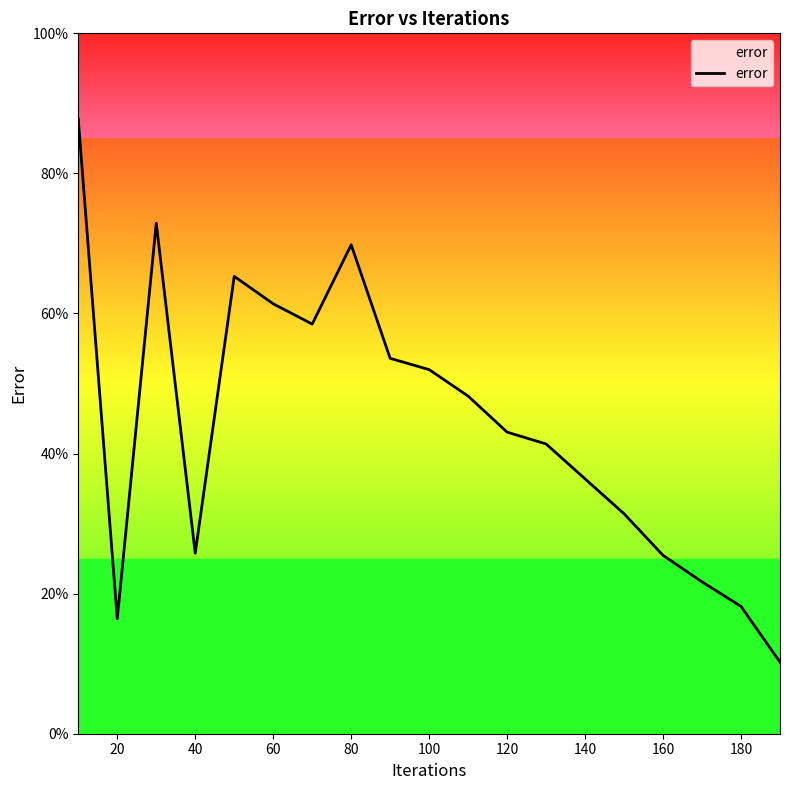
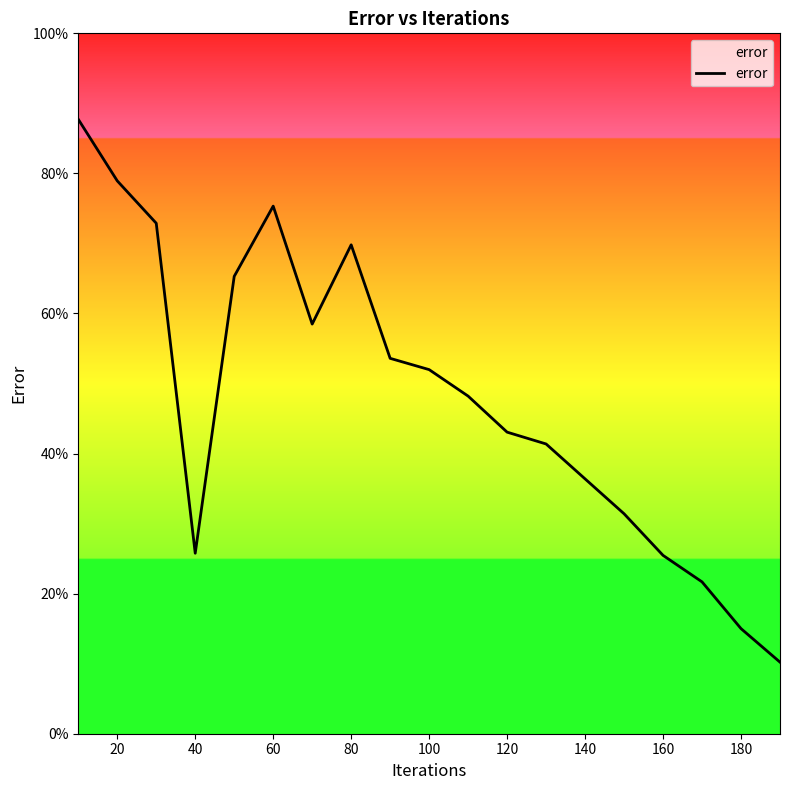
  {
-   "20": "16%",
+   "20": "79%",
    "40": "26%",
-   "60": "61%",
+   "60": "75%",
    "80": "70%",
    "100": "52%",
    "120": "43%",
    "140": "36%",
    "160": "25%",
-   "180": "18%"
+   "180": "15%"
  }
